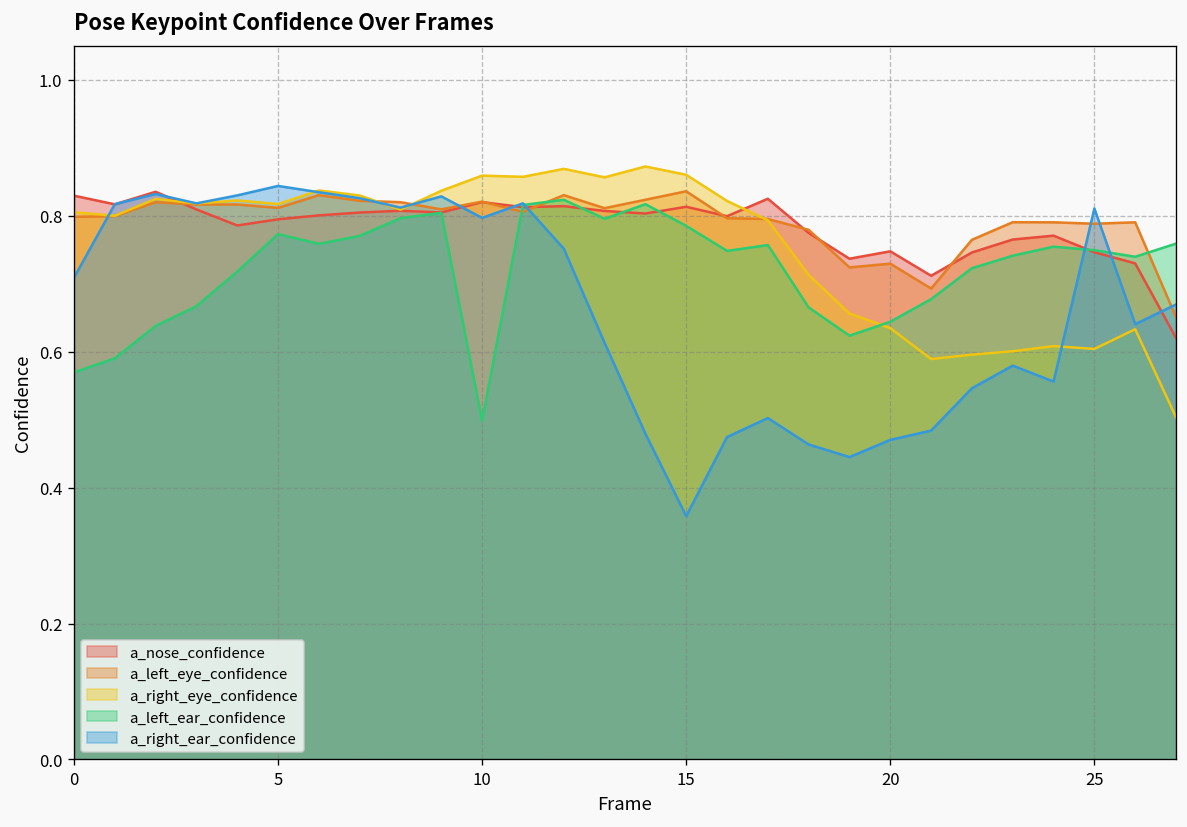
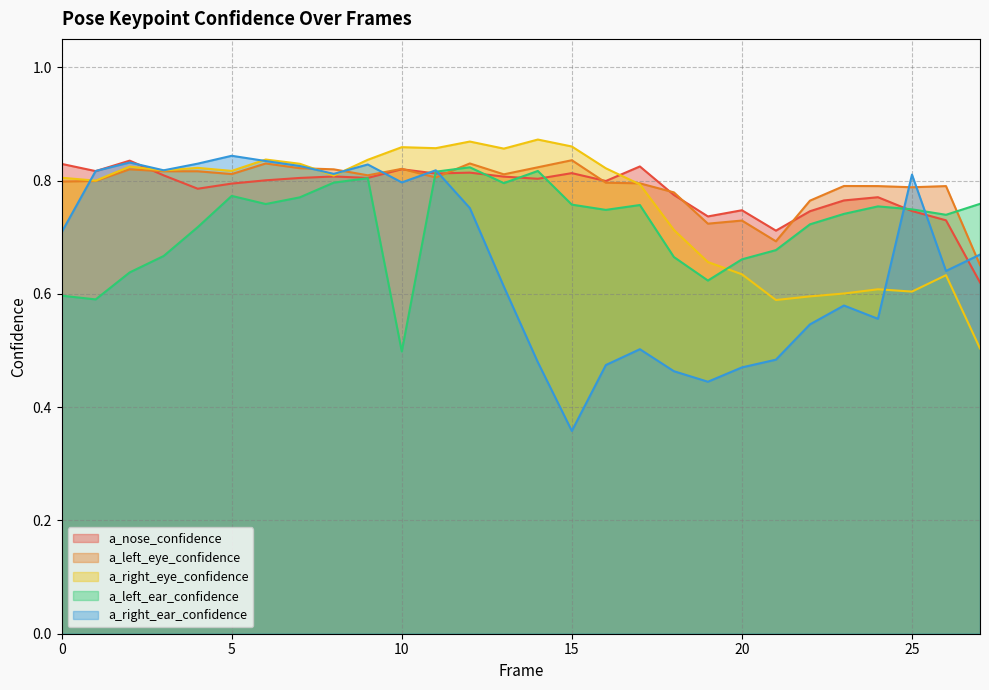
  {
    "a_left_ear_confidence": {
-     "0": 0.57,
+     "0": 0.60,
      "5": 0.77,
      "10": 0.50,
-     "15": 0.78,
-     "20": 0.64
+     "15": 0.76,
+     "20": 0.66
    },
    "a_right_ear_confidence": {
      "0": 0.71,
      "5": 0.84,
      "10": 0.80,
      "15": 0.36,
      "20": 0.47,
      "25": 0.81
    }
  }
